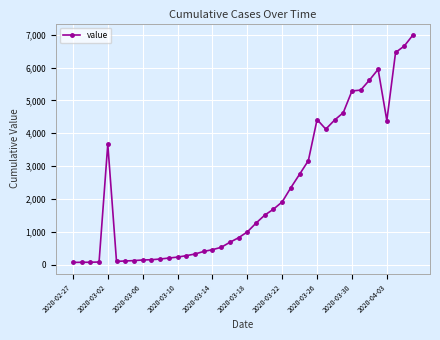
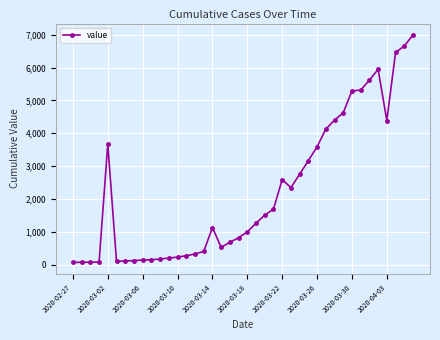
  {
    "2020-02-27": "100",
    "2020-03-02": "3,700",
    "2020-03-06": "100",
    "2020-03-10": "200",
-   "2020-03-14": "500",
+   "2020-03-14": "1,100",
    "2020-03-18": "1,000",
-   "2020-03-22": "1,900",
-   "2020-03-26": "4,400",
+   "2020-03-22": "2,600",
+   "2020-03-26": "3,600",
    "2020-03-30": "5,300",
    "2020-04-03": "4,400"
  }
